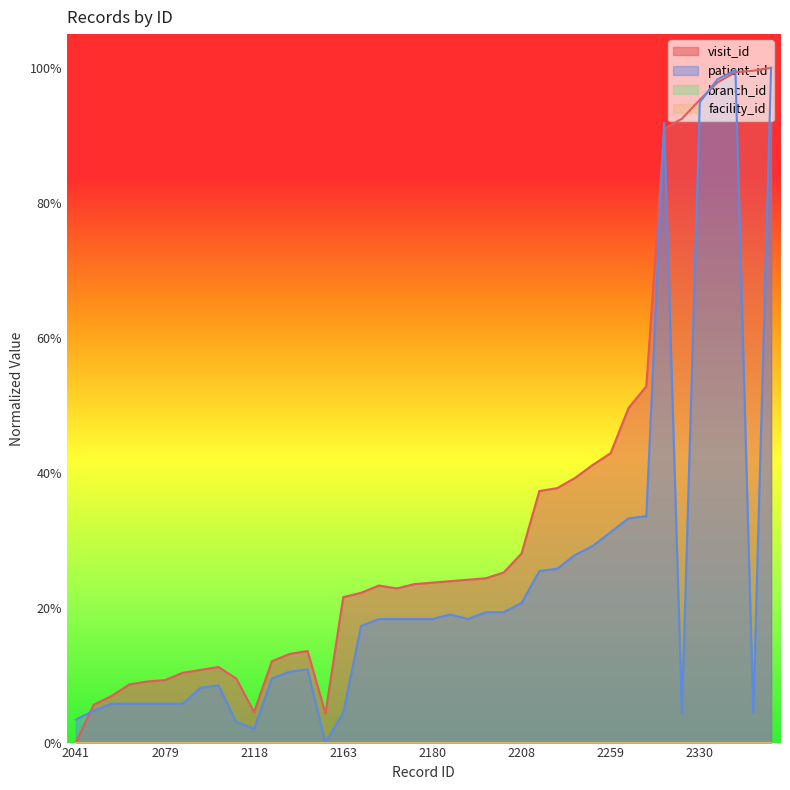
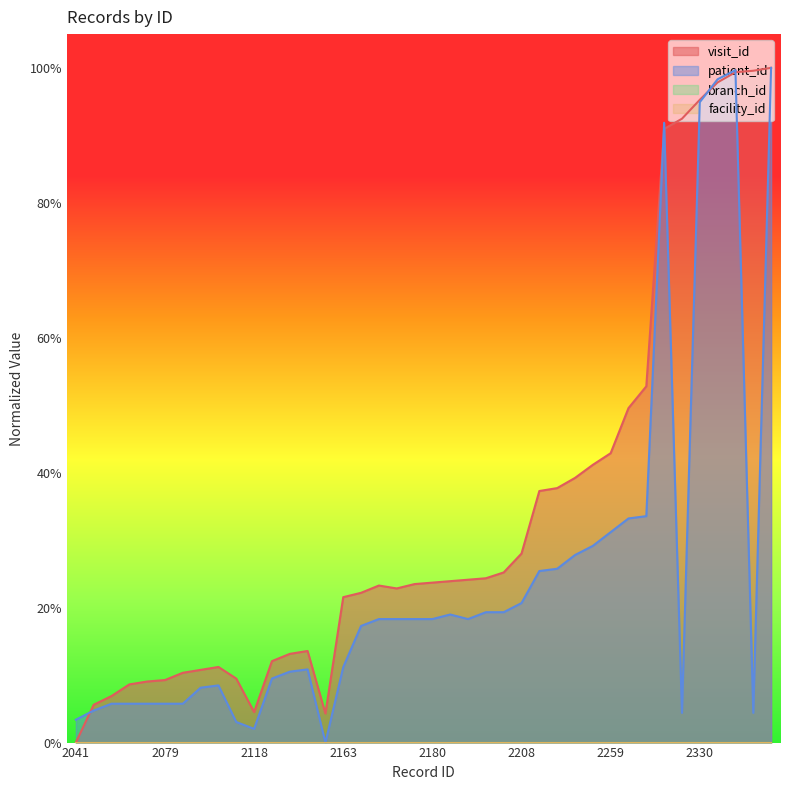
  {
    "visit_id": {
      "2079": "9%",
      "2118": "5%",
      "2163": "22%",
      "2180": "24%",
      "2208": "28%",
      "2259": "43%"
    },
    "patient_id": {
      "2041": "3%",
      "2079": "6%",
      "2118": "2%",
-     "2163": "4%",
+     "2163": "11%",
      "2180": "18%",
      "2208": "21%",
      "2259": "31%"
    },
    "facility_id": {
      "2079": "0%",
      "2118": "0%",
      "2163": "0%",
      "2180": "0%",
      "2208": "0%",
      "2259": "0%",
      "2330": "0%"
    }
  }
